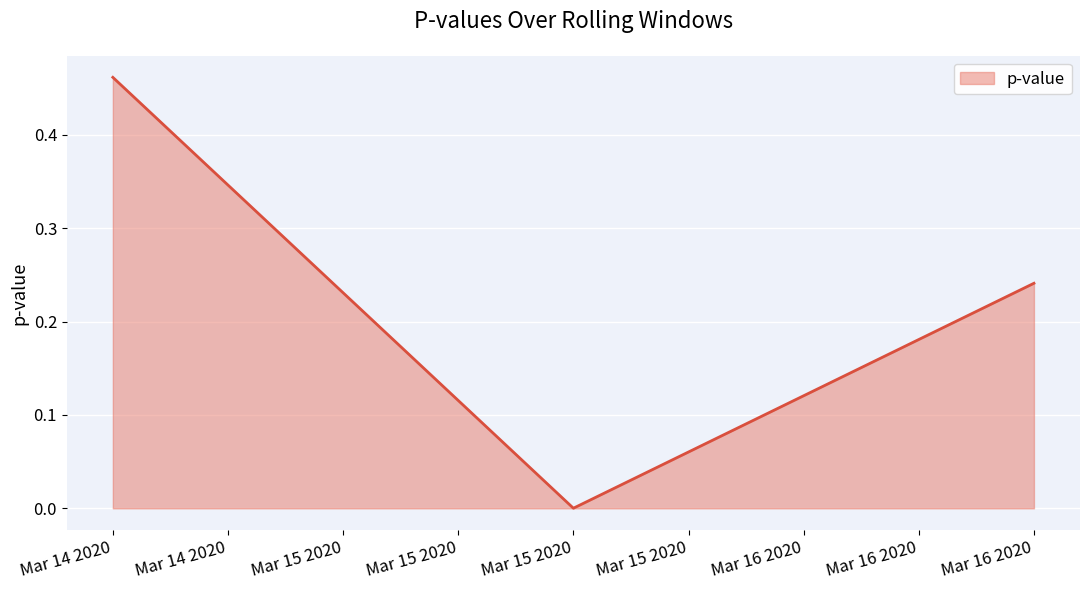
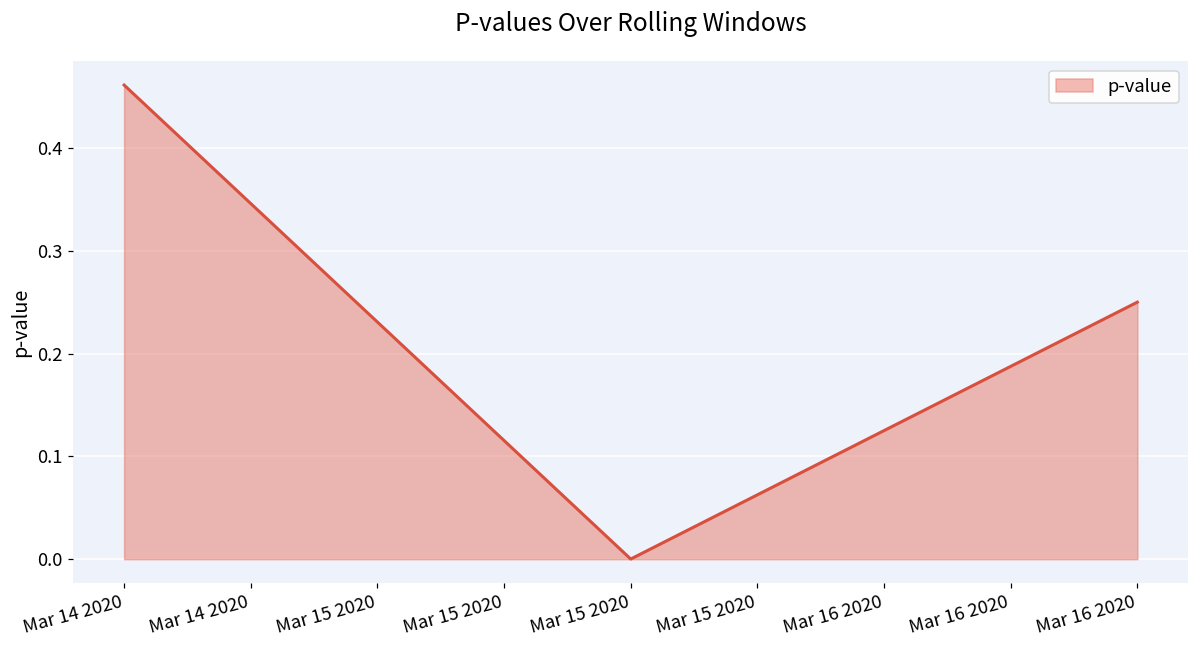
  {
    "Mar 14 2020": 0.46,
    "Mar 15 2020": 0.00,
-   "Mar 16 2020": 0.24
+   "Mar 16 2020": 0.25
  }
